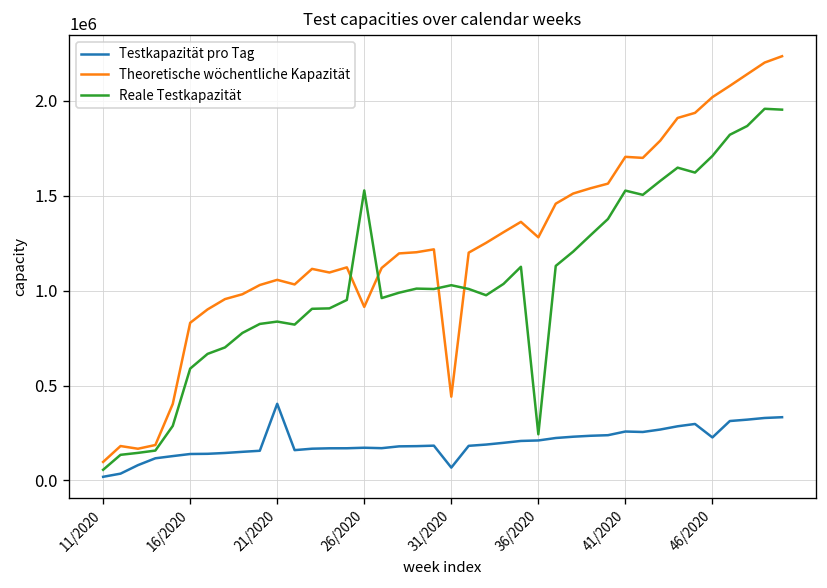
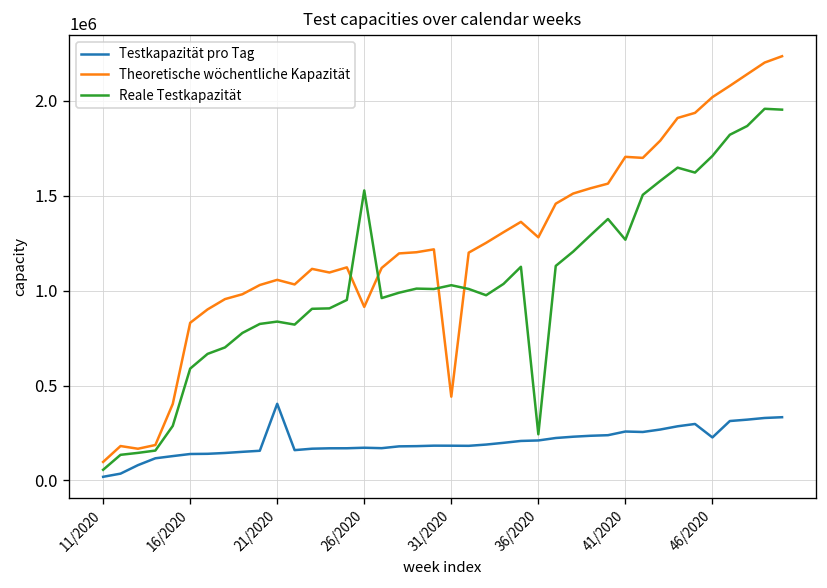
  {
    "Testkapazität pro Tag": {
      "11/2020": 20000,
      "16/2020": 140000,
      "21/2020": 400000,
      "26/2020": 170000,
-     "31/2020": 70000,
+     "31/2020": 180000,
      "36/2020": 210000,
      "41/2020": 260000,
      "46/2020": 230000
    },
    "Theoretische wöchentliche Kapazität": {
      "11/2020": 100000,
      "16/2020": 830000,
      "21/2020": 1060000,
      "26/2020": 910000,
      "31/2020": 440000,
      "36/2020": 1280000,
      "41/2020": 1710000,
      "46/2020": 2020000
    },
    "Reale Testkapazität": {
      "11/2020": 60000,
      "16/2020": 590000,
      "21/2020": 840000,
      "26/2020": 1530000,
      "31/2020": 1030000,
      "36/2020": 240000,
-     "41/2020": 1530000,
+     "41/2020": 1270000,
      "46/2020": 1710000
    }
  }
